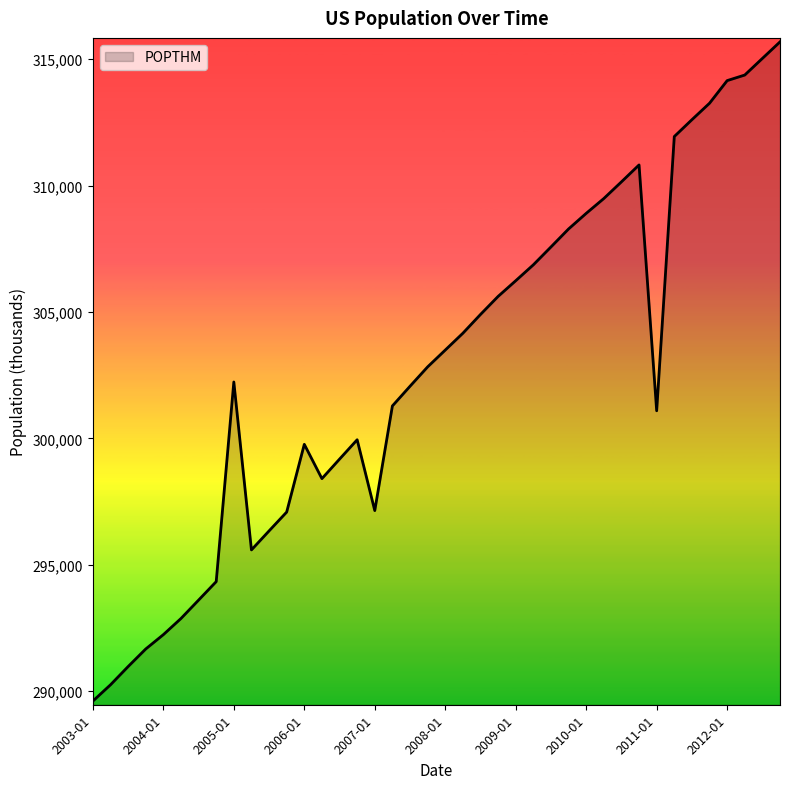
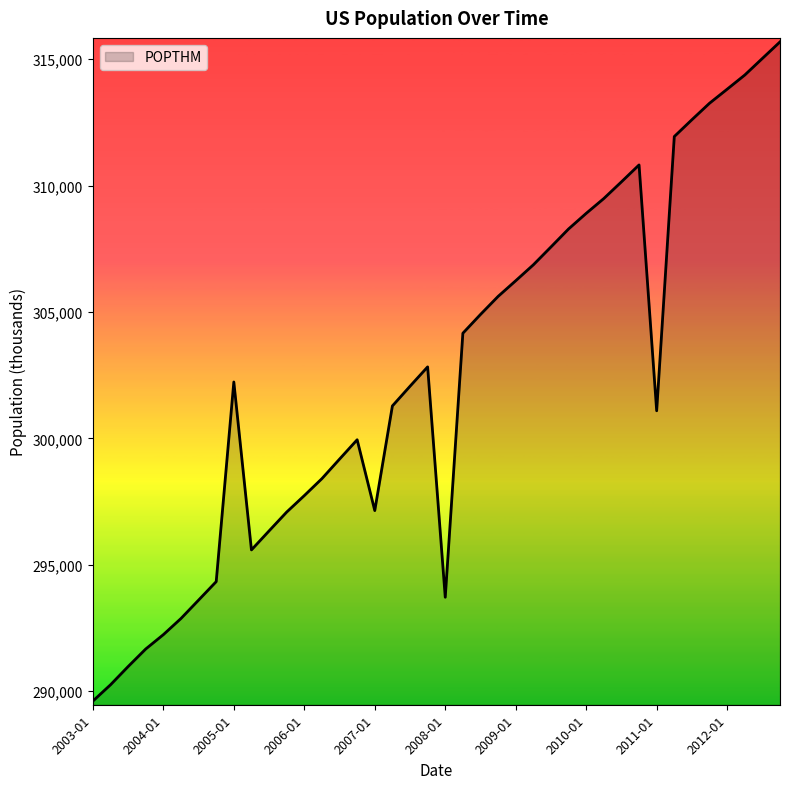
  {
    "2003-01": "289,600",
    "2004-01": "292,200",
    "2005-01": "302,200",
-   "2006-01": "299,800",
+   "2006-01": "297,700",
    "2007-01": "297,100",
-   "2008-01": "303,500",
+   "2008-01": "293,700",
    "2009-01": "306,200",
    "2010-01": "308,900",
    "2011-01": "301,100",
-   "2012-01": "314,200"
+   "2012-01": "313,800"
  }
